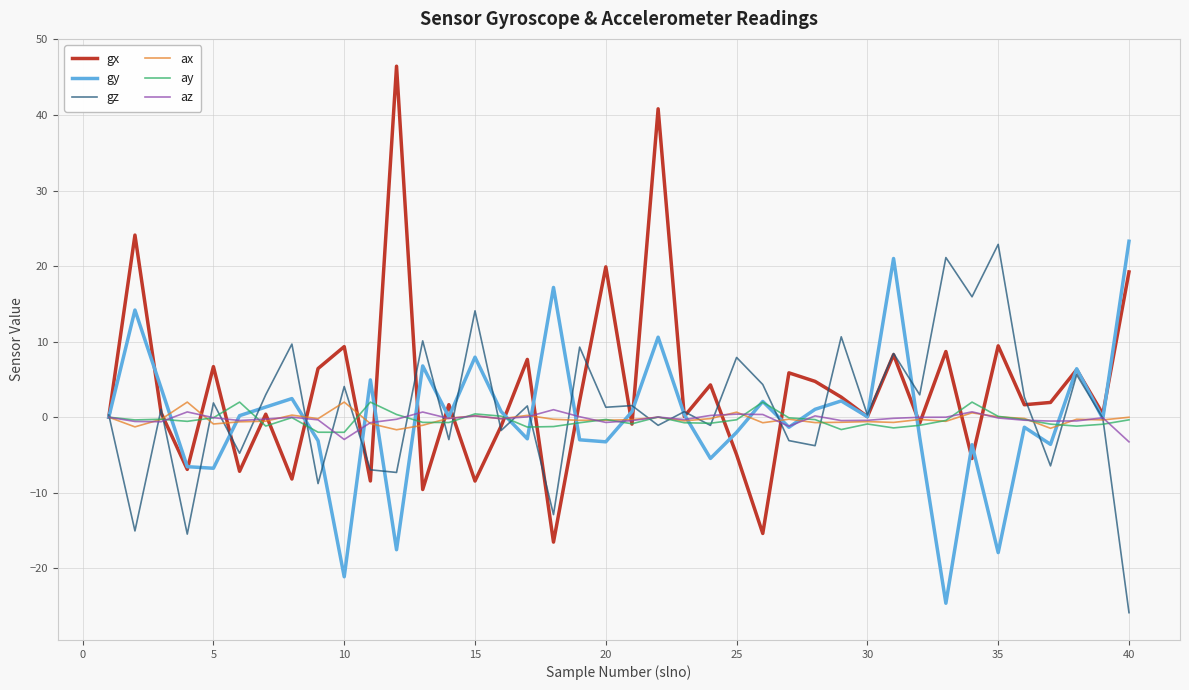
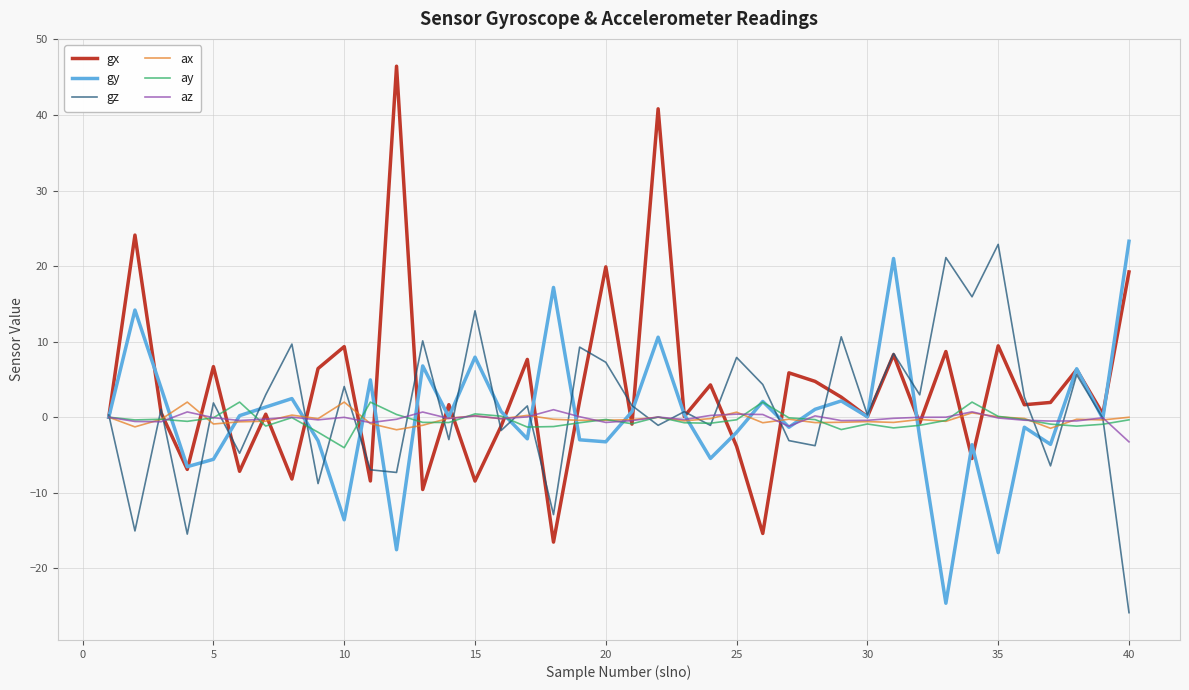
  {
    "gx": {
      "5": 7,
      "10": 9,
      "15": -8,
      "20": 20,
-     "25": -5,
+     "25": -4,
      "35": 9,
      "40": 19
    },
    "gy": {
-     "5": -7,
-     "10": -21,
+     "5": -6,
+     "10": -14,
      "15": 8,
      "20": -3,
      "25": -2,
      "35": -18,
      "40": 23
    },
    "gz": {
      "5": 2,
      "10": 4,
      "15": 14,
-     "20": 1,
+     "20": 7,
      "25": 8,
      "35": 23,
      "40": -26
    },
    "ax": {
      "5": -1,
      "10": 2
    },
    "ay": {
-     "10": -2,
+     "10": -4,
      "25": 0
    },
    "az": {
-     "10": -3,
+     "10": 0,
      "40": -3
    }
  }
